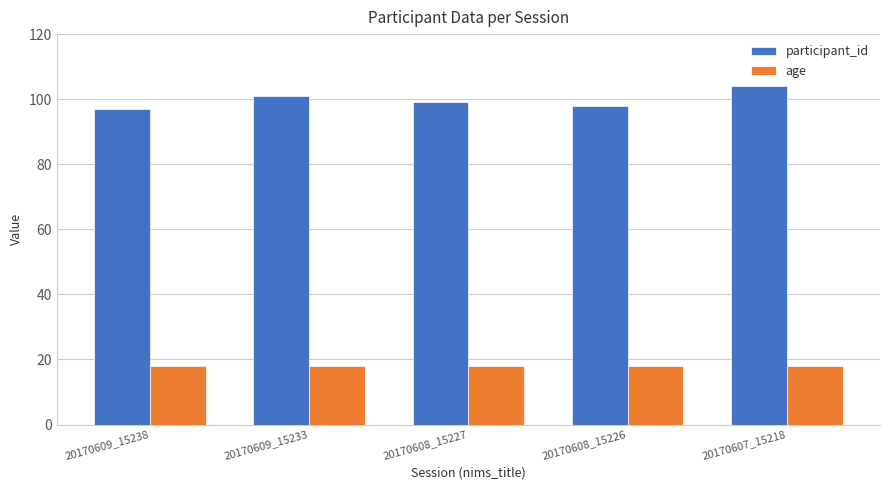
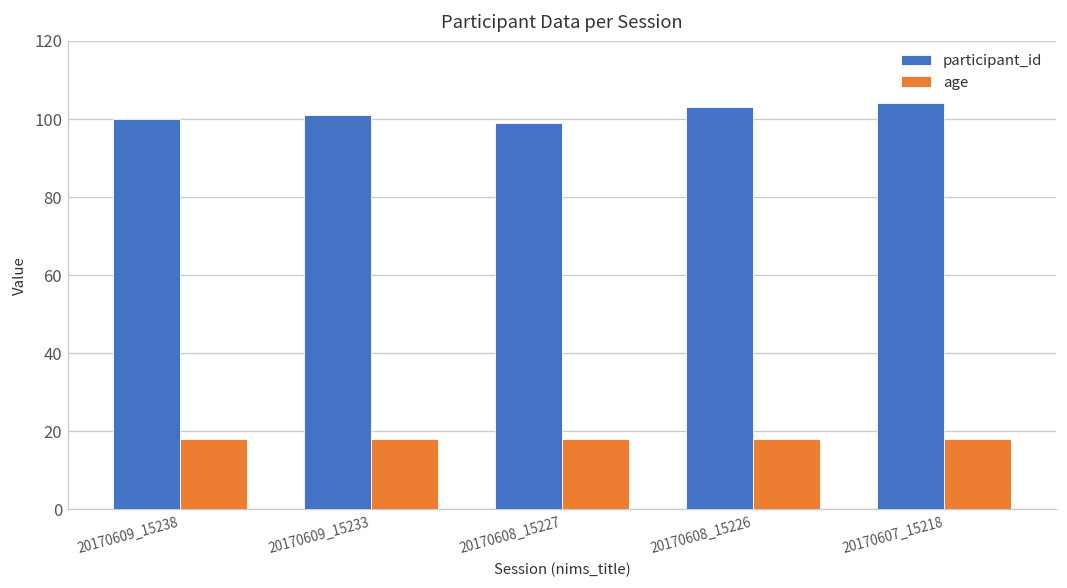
  {
    "participant_id": {
-     "20170609_15238": 97,
+     "20170609_15238": 100,
      "20170609_15233": 101,
      "20170608_15227": 99,
-     "20170608_15226": 98,
+     "20170608_15226": 103,
      "20170607_15218": 104
    },
    "age": {
      "20170609_15238": 18,
      "20170609_15233": 18,
      "20170608_15227": 18,
      "20170608_15226": 18,
      "20170607_15218": 18
    }
  }
